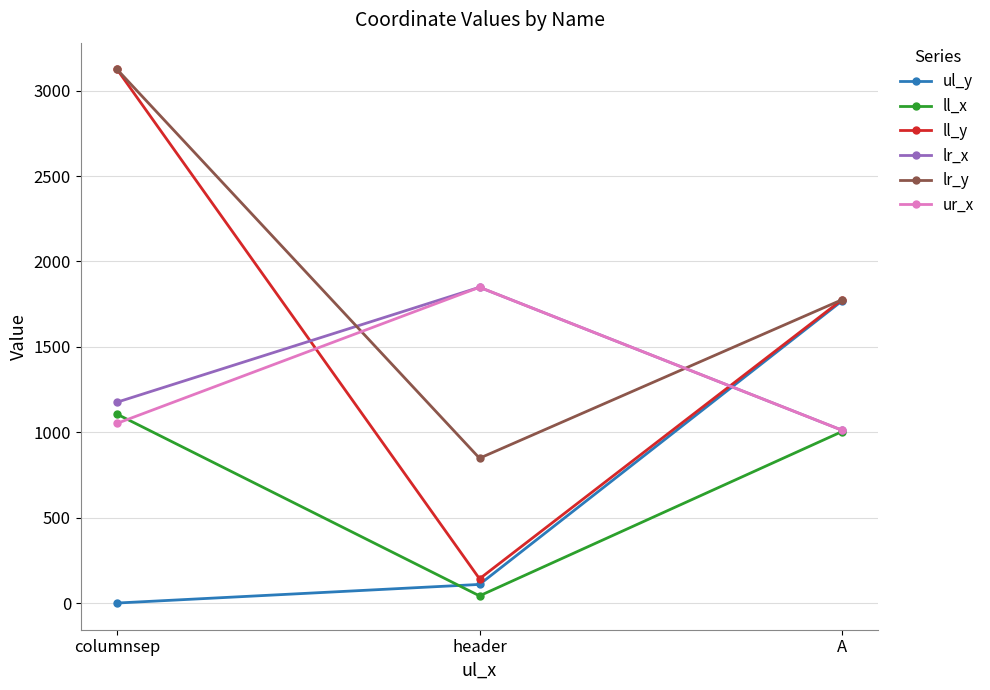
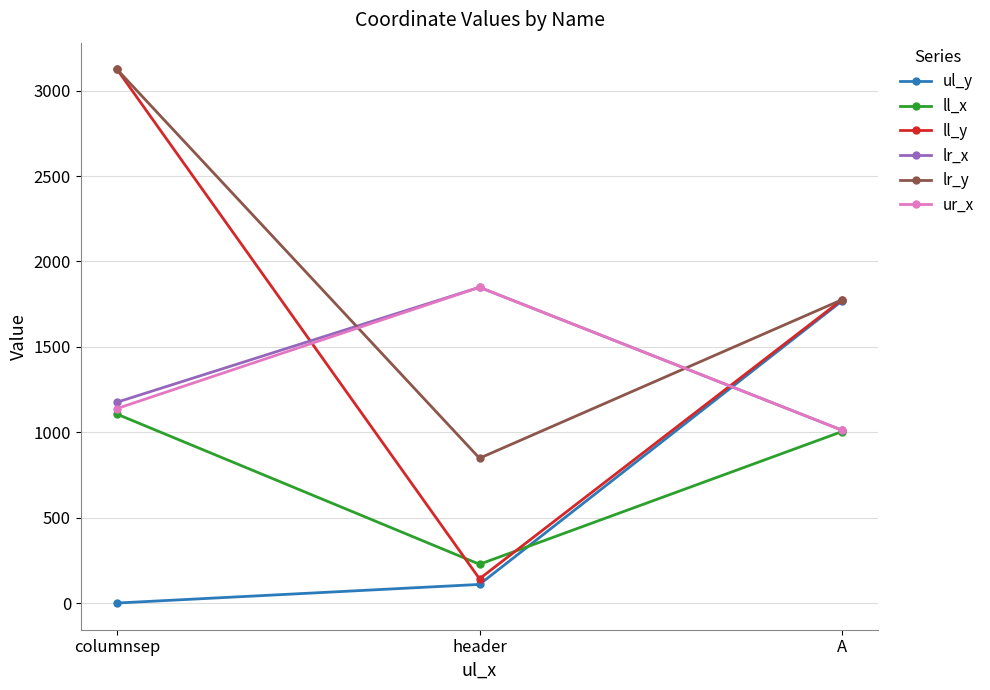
  {
    "ul_y": {
      "columnsep": 0,
      "header": 110
    },
    "ll_x": {
      "columnsep": 1110,
-     "header": 40
+     "header": 230
    },
    "ll_y": {
      "header": 140
    },
    "lr_x": {
      "columnsep": 1180
    },
    "lr_y": {
      "header": 850
    },
    "ur_x": {
-     "columnsep": 1050
+     "columnsep": 1140
    }
  }
